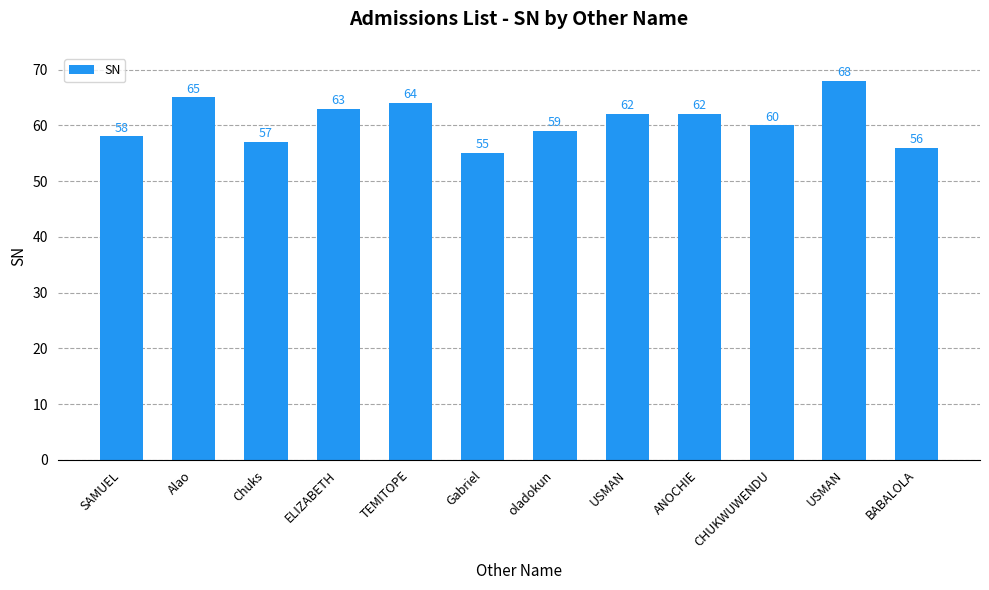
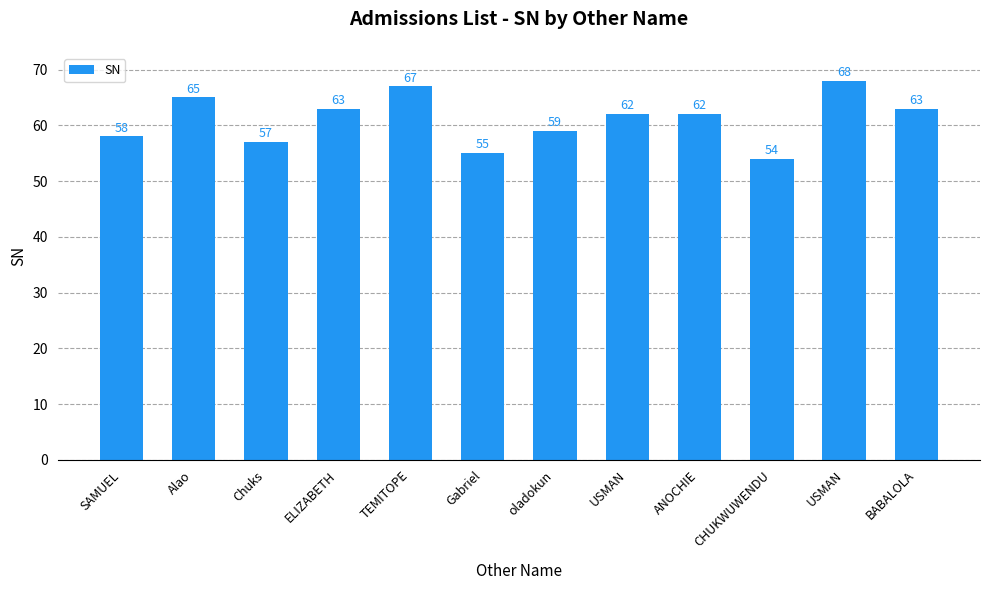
  {
    "SAMUEL": 58,
    "Alao": 65,
    "Chuks": 57,
    "ELIZABETH": 63,
-   "TEMITOPE": 64,
+   "TEMITOPE": 67,
    "Gabriel": 55,
    "oladokun": 59,
    "ANOCHIE": 62,
-   "CHUKWUWENDU": 60,
-   "BABALOLA": 56
+   "CHUKWUWENDU": 54,
+   "BABALOLA": 63
  }
